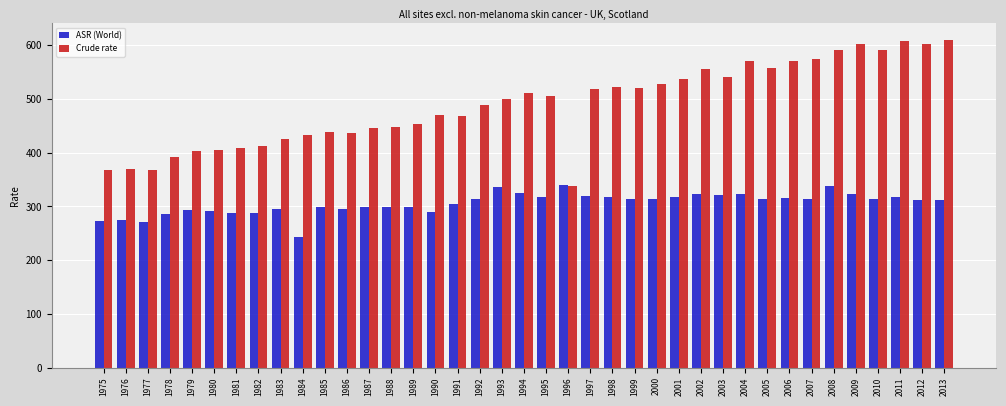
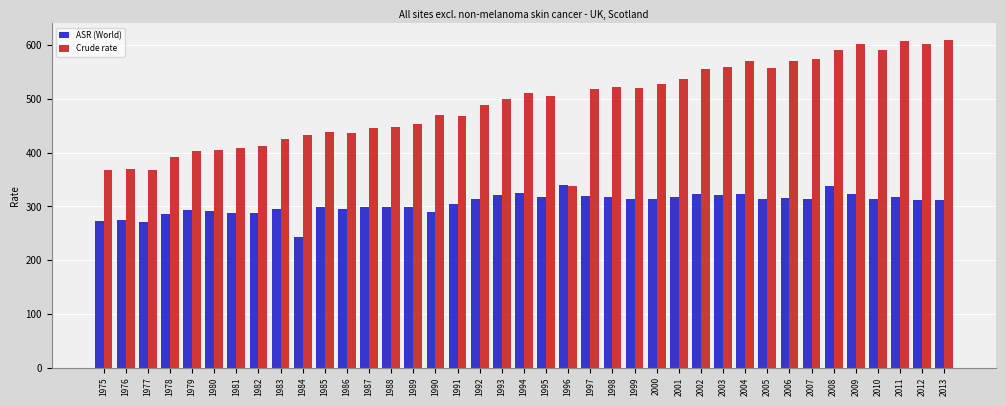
  {
    "ASR (World)": {
      "1975": 270,
      "1976": 270,
      "1977": 270,
      "1978": 290,
      "1979": 290,
      "1980": 290,
      "1981": 290,
      "1982": 290,
      "1983": 300,
      "1984": 240,
      "1985": 300,
      "1986": 300,
      "1987": 300,
      "1988": 300,
      "1989": 300,
      "1990": 290,
      "1991": 310,
      "1992": 310,
-     "1993": 340,
+     "1993": 320,
      "1994": 320,
      "1995": 320,
      "1996": 340,
      "1997": 320,
      "1998": 320,
      "1999": 310,
      "2000": 310,
      "2001": 320,
      "2002": 320,
      "2003": 320,
      "2004": 320,
      "2005": 310,
      "2006": 310,
      "2007": 310,
      "2008": 340,
      "2009": 320,
      "2010": 310,
      "2011": 320,
      "2012": 310,
      "2013": 310
    },
    "Crude rate": {
      "1975": 370,
      "1976": 370,
      "1977": 370,
      "1978": 390,
      "1979": 400,
      "1980": 400,
      "1981": 410,
      "1982": 410,
      "1983": 430,
      "1984": 430,
      "1985": 440,
      "1986": 440,
      "1987": 450,
      "1988": 450,
      "1989": 450,
      "1990": 470,
      "1991": 470,
      "1992": 490,
      "1993": 500,
      "1994": 510,
      "1995": 510,
      "1996": 340,
      "1997": 520,
      "1998": 520,
      "1999": 520,
      "2000": 530,
      "2001": 540,
      "2002": 560,
-     "2003": 540,
+     "2003": 560,
      "2004": 570,
      "2005": 560,
      "2006": 570,
      "2007": 580,
      "2008": 590,
      "2009": 600,
      "2010": 590,
      "2011": 610,
      "2012": 600,
      "2013": 610
    }
  }
